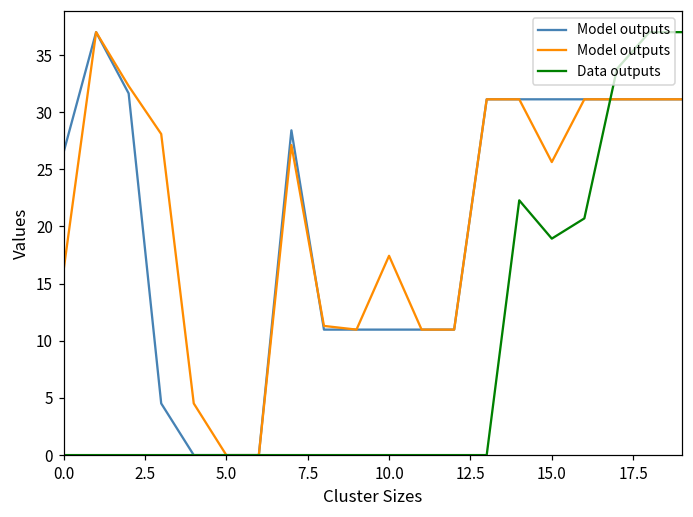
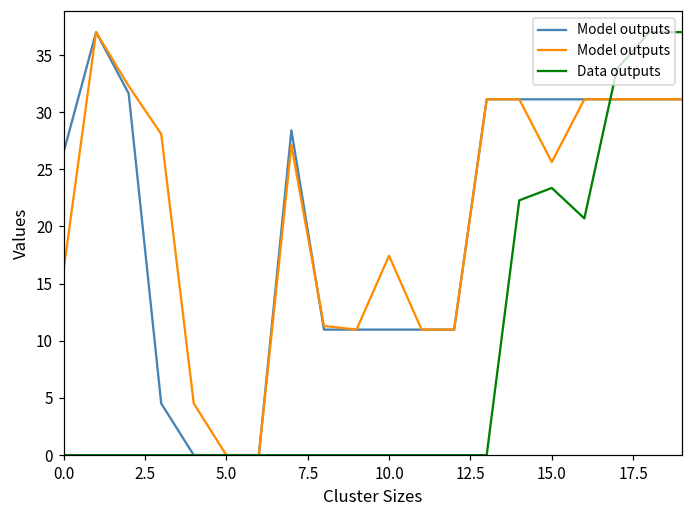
  {
    "Data outputs": {
      "0.0": 0.0,
      "10.0": 0.0,
-     "15.0": 18.9
+     "15.0": 23.4
    }
  }
